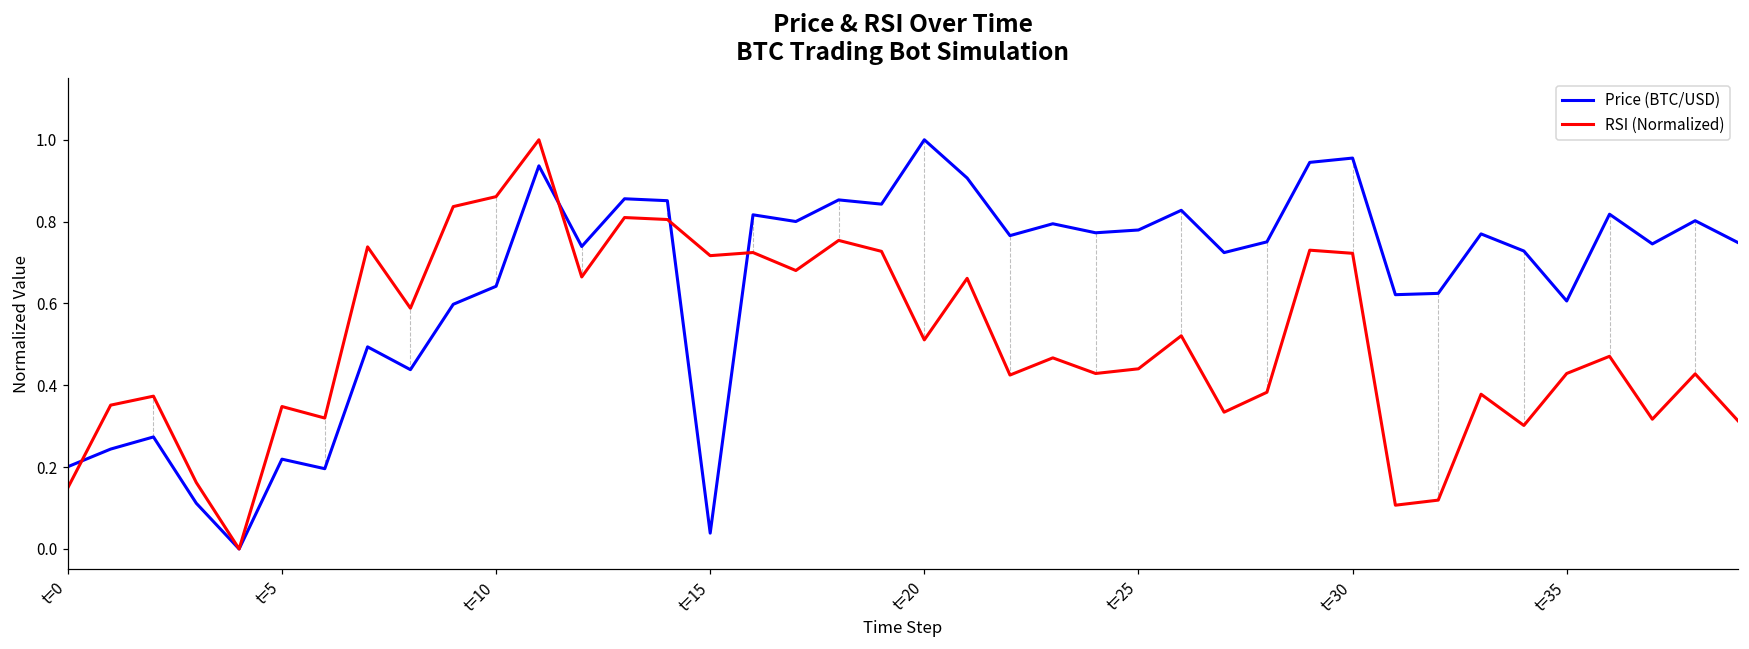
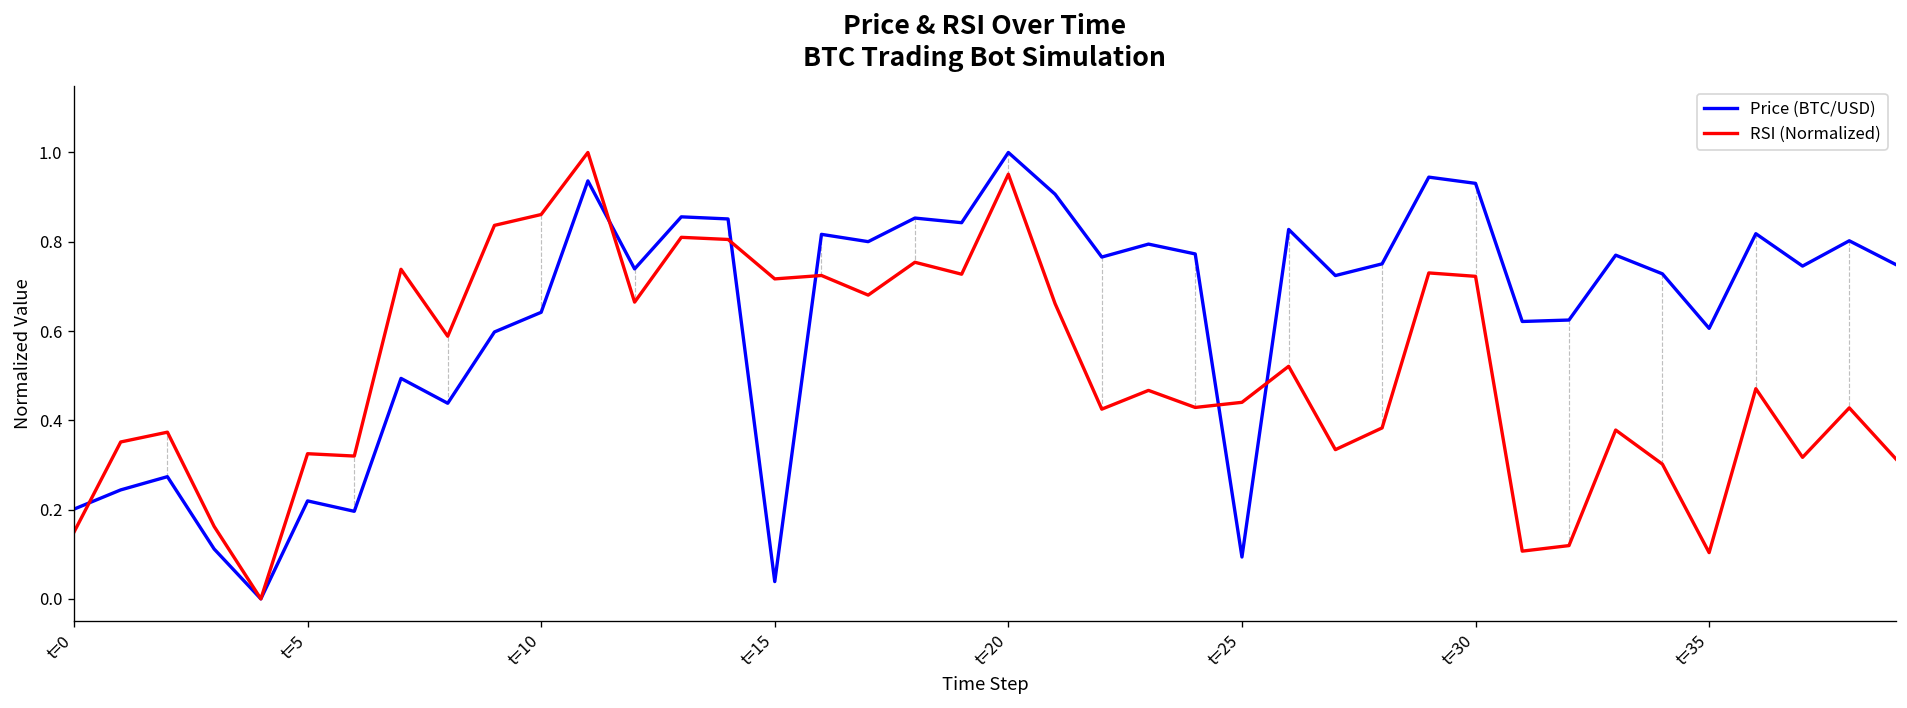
  {
    "Price (BTC/USD)": {
      "t=5": 0.22,
      "t=15": 0.04,
-     "t=25": 0.78,
-     "t=30": 0.96,
+     "t=25": 0.09,
+     "t=30": 0.93,
      "t=35": 0.61
    },
    "RSI (Normalized)": {
-     "t=5": 0.35,
+     "t=5": 0.33,
      "t=15": 0.72,
-     "t=20": 0.51,
+     "t=20": 0.95,
      "t=25": 0.44,
-     "t=35": 0.43
+     "t=35": 0.10
    }
  }
